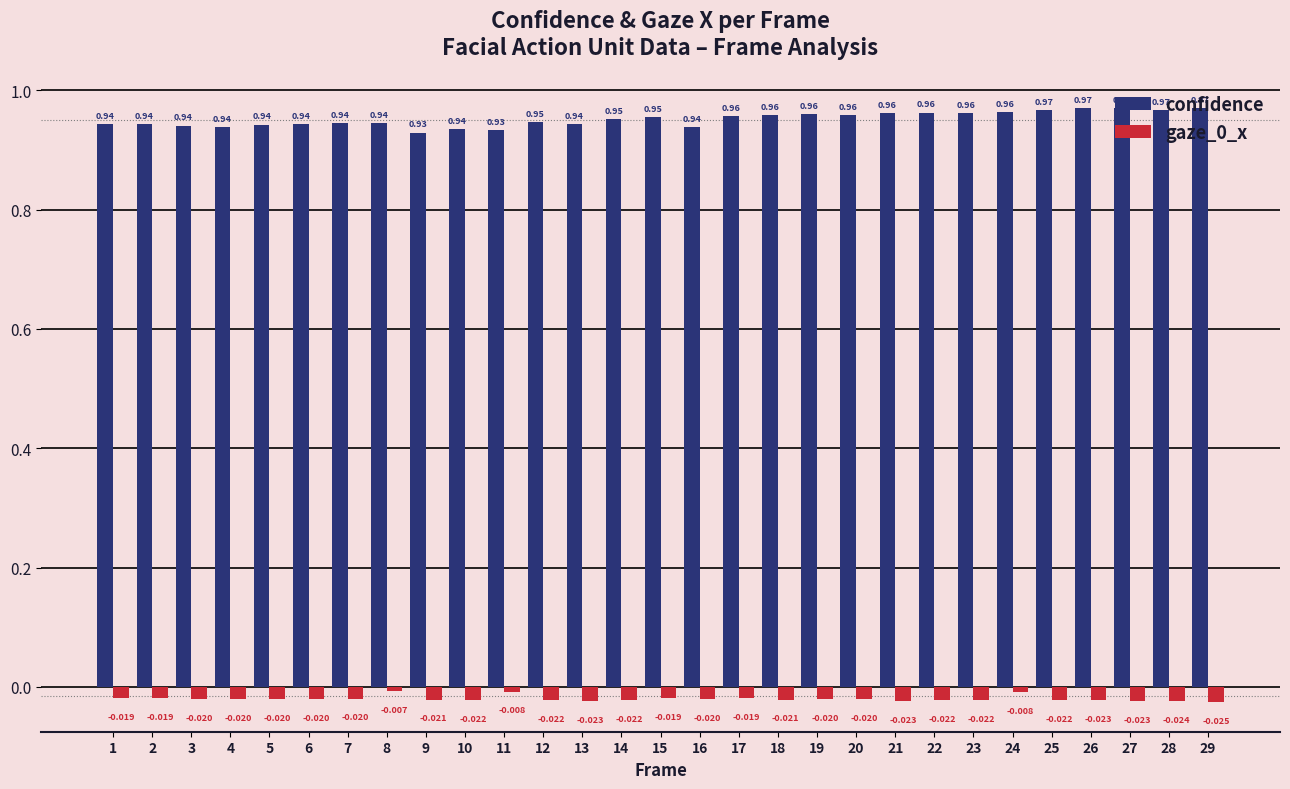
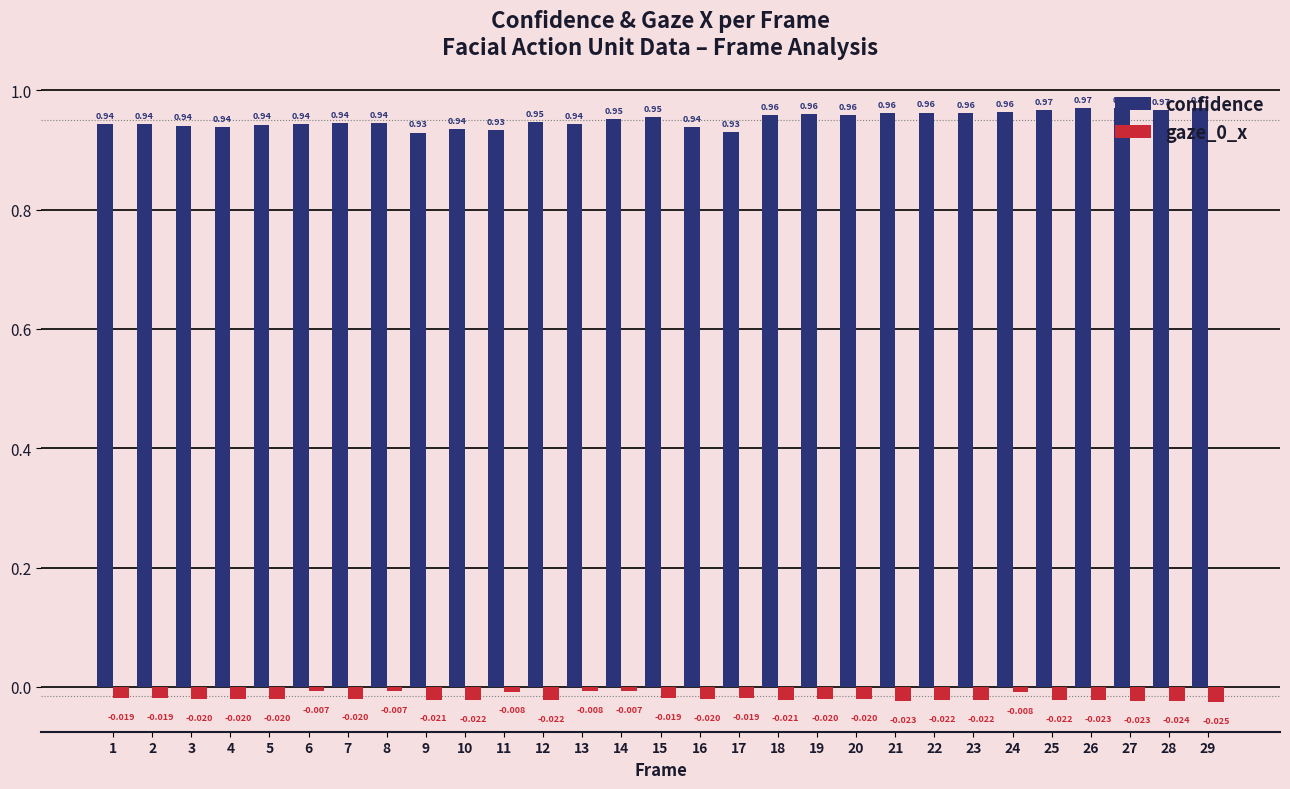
  {
    "confidence": {
      "1": 0.94,
      "2": 0.94,
      "3": 0.94,
      "4": 0.94,
      "5": 0.94,
      "6": 0.94,
      "7": 0.94,
      "8": 0.94,
      "9": 0.93,
      "10": 0.94,
      "11": 0.93,
      "12": 0.95,
      "13": 0.94,
      "14": 0.95,
      "15": 0.95,
      "16": 0.94,
-     "17": 0.96,
+     "17": 0.93,
      "18": 0.96,
      "19": 0.96,
      "20": 0.96,
      "21": 0.96,
      "22": 0.96,
      "23": 0.96,
      "24": 0.96,
      "25": 0.97,
      "26": 0.97,
      "28": 0.97,
      "29": 0.97
    },
    "gaze_0_x": {
      "1": -0.019,
      "2": -0.019,
      "3": -0.020,
      "4": -0.020,
      "5": -0.020,
-     "6": -0.020,
+     "6": -0.007,
      "7": -0.020,
      "8": -0.007,
      "9": -0.021,
      "10": -0.022,
      "11": -0.008,
      "12": -0.022,
-     "13": -0.023,
-     "14": -0.022,
+     "13": -0.008,
+     "14": -0.007,
      "15": -0.019,
      "16": -0.020,
      "17": -0.019,
      "18": -0.021,
      "19": -0.020,
      "20": -0.020,
      "21": -0.023,
      "22": -0.022,
      "23": -0.022,
      "24": -0.008,
      "25": -0.022,
      "26": -0.023,
      "27": -0.023,
      "28": -0.024,
      "29": -0.025
    }
  }
